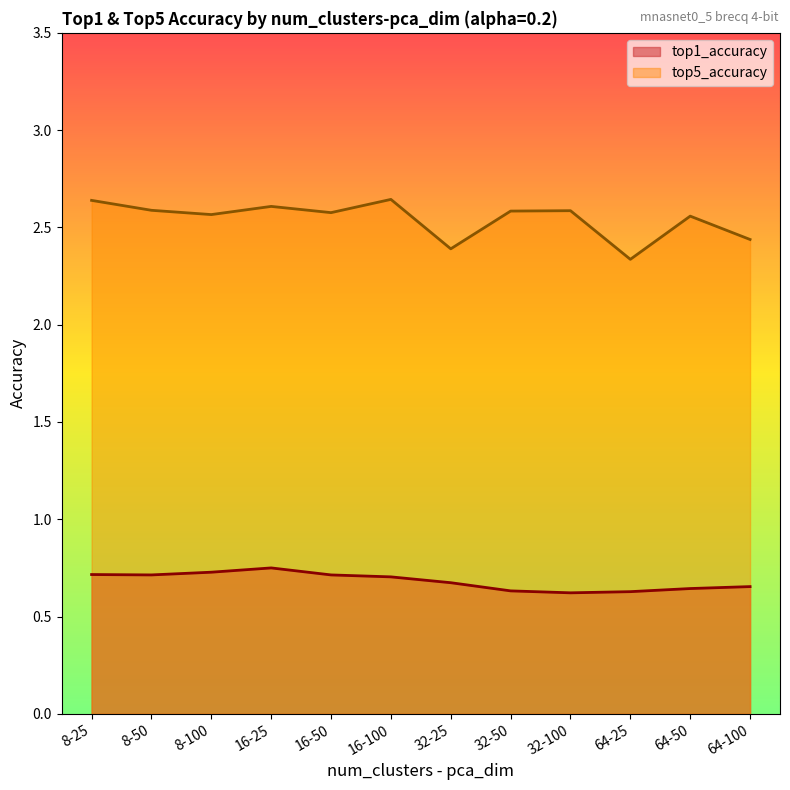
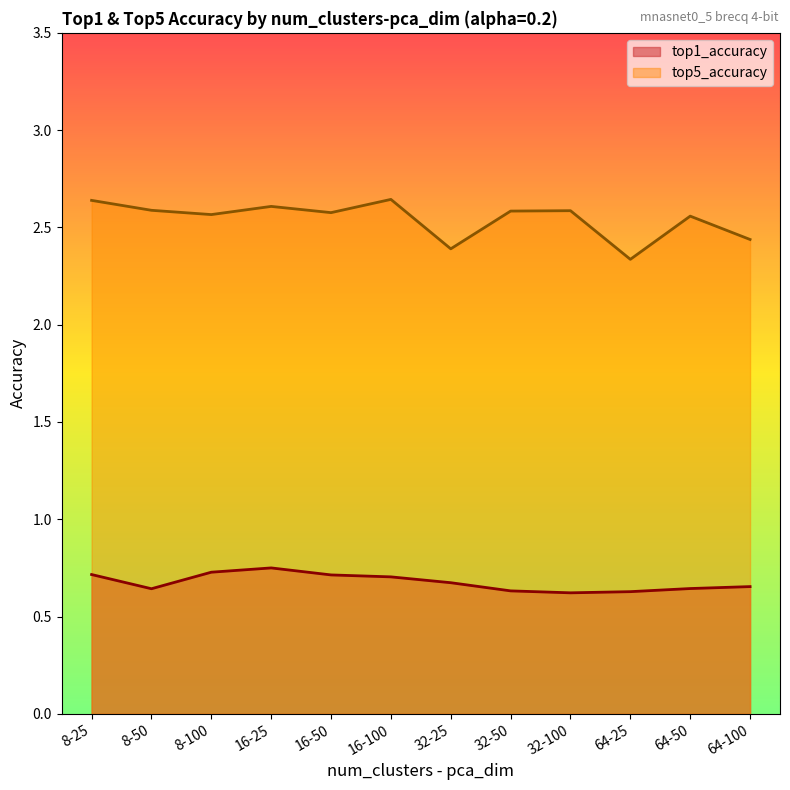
  {
    "top1_accuracy": {
      "8-25": 0.72,
-     "8-50": 0.71,
+     "8-50": 0.64,
      "8-100": 0.73,
      "16-25": 0.75,
      "16-50": 0.71,
      "16-100": 0.70,
      "32-25": 0.67,
      "32-50": 0.63,
      "32-100": 0.62,
      "64-25": 0.63,
      "64-50": 0.64,
      "64-100": 0.65
    },
    "top5_accuracy": {
      "8-25": 2.64,
      "8-50": 2.59,
      "8-100": 2.57,
      "16-25": 2.61,
      "16-50": 2.58,
      "16-100": 2.64,
      "32-25": 2.39,
      "32-50": 2.58,
      "32-100": 2.59,
      "64-25": 2.34,
      "64-50": 2.56,
      "64-100": 2.44
    }
  }
